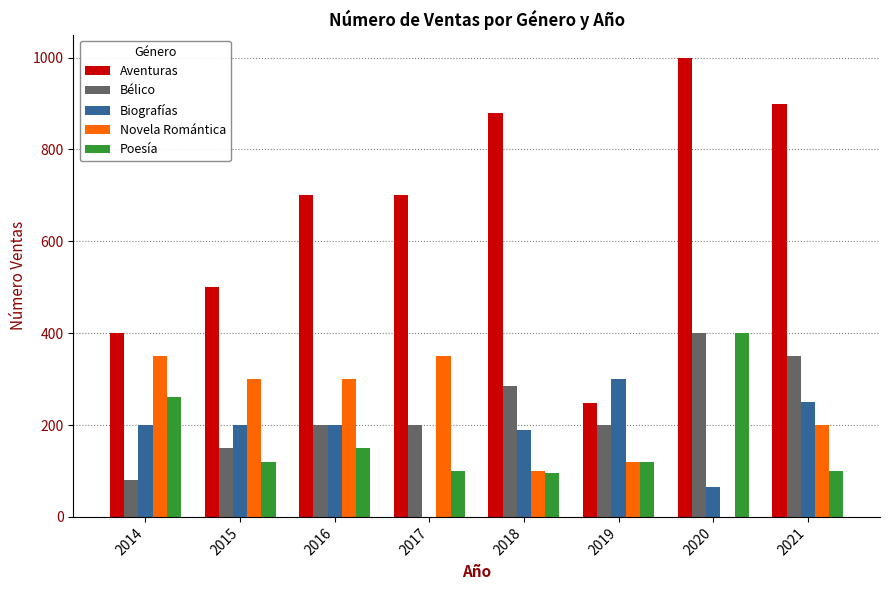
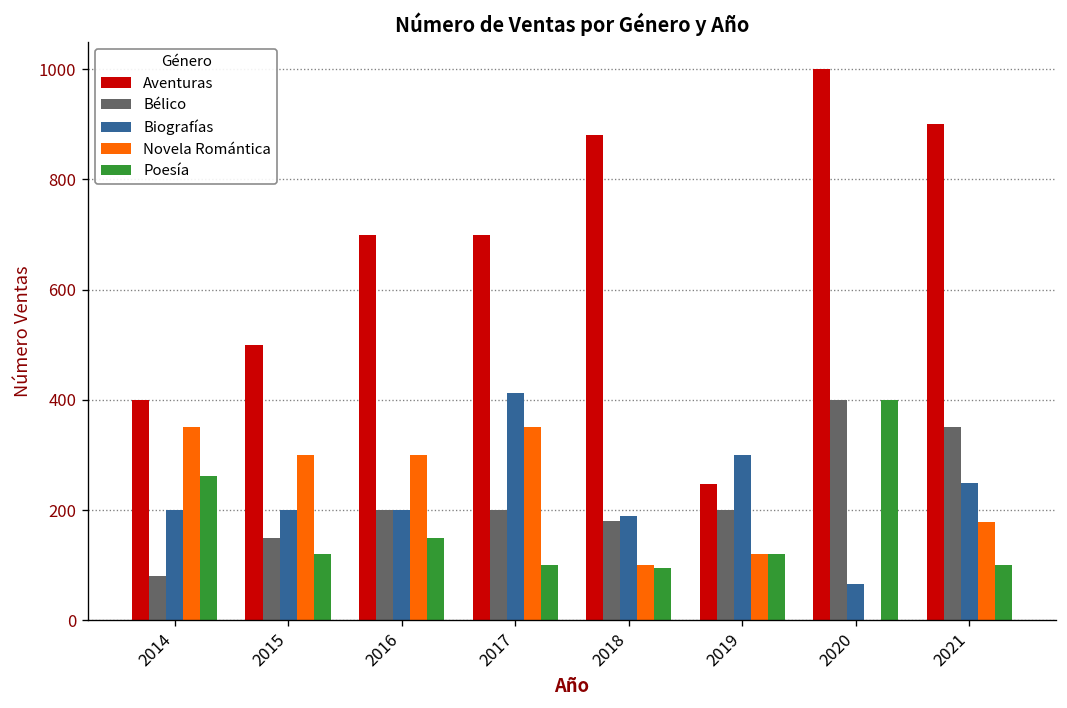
  {
    "Aventuras": {
      "2014": 400,
      "2015": 500,
      "2016": 700,
      "2017": 700,
      "2018": 880,
      "2019": 250,
      "2020": 1000,
      "2021": 900
    },
    "Bélico": {
      "2014": 80,
      "2015": 150,
      "2016": 200,
      "2017": 200,
-     "2018": 290,
+     "2018": 180,
      "2019": 200,
      "2020": 400,
      "2021": 350
    },
    "Biografías": {
      "2014": 200,
      "2015": 200,
      "2016": 200,
-     "2017": 0,
+     "2017": 410,
      "2018": 190,
      "2019": 300,
      "2020": 70,
      "2021": 250
    },
    "Novela Romántica": {
      "2014": 350,
      "2015": 300,
      "2016": 300,
      "2017": 350,
      "2018": 100,
      "2019": 120,
      "2020": 0,
-     "2021": 200
+     "2021": 180
    },
    "Poesía": {
      "2014": 260,
      "2015": 120,
      "2016": 150,
      "2017": 100,
      "2018": 100,
      "2019": 120,
      "2020": 400,
      "2021": 100
    }
  }
